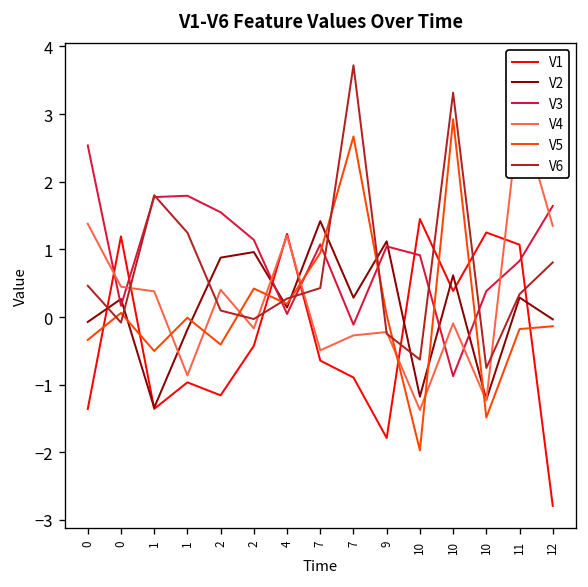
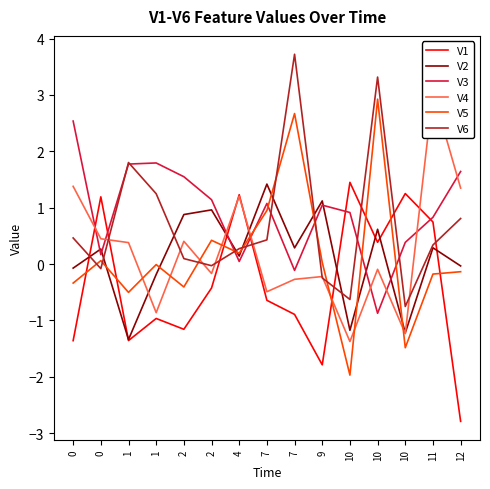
  {
    "V1": {
      "9": -1.8,
-     "11": 1.1,
+     "11": 0.7,
      "12": -2.8
    },
    "V2": {
      "4": 0.1,
      "9": 1.1,
      "11": 0.3,
      "12": 0.0
    },
    "V4": {
      "12": 1.3
    },
    "V5": {
      "4": 0.2,
      "9": 0.0,
      "11": -0.2,
      "12": -0.1
    }
  }
